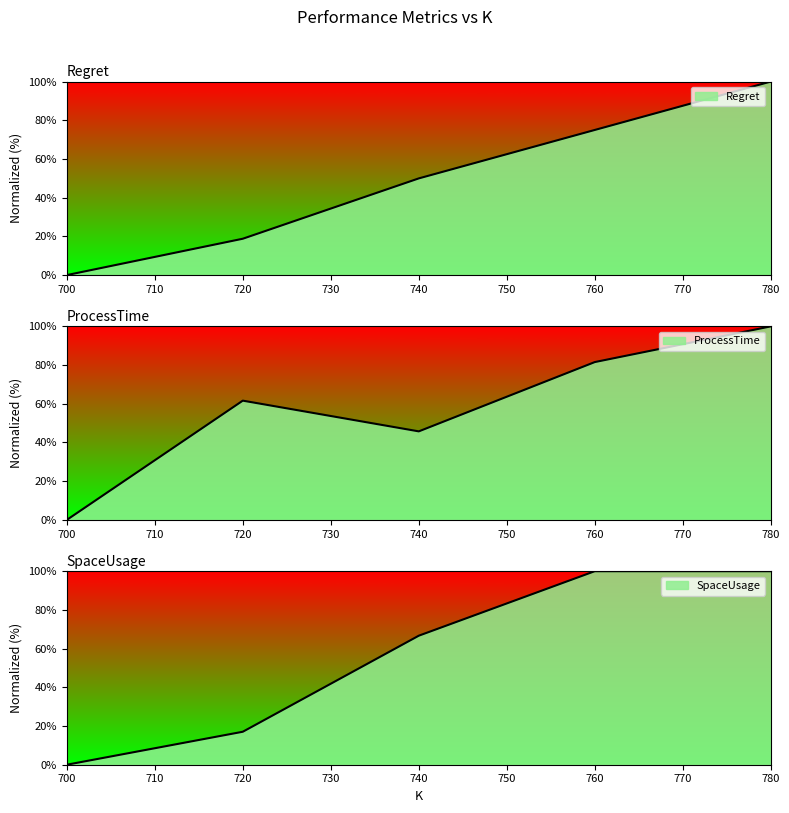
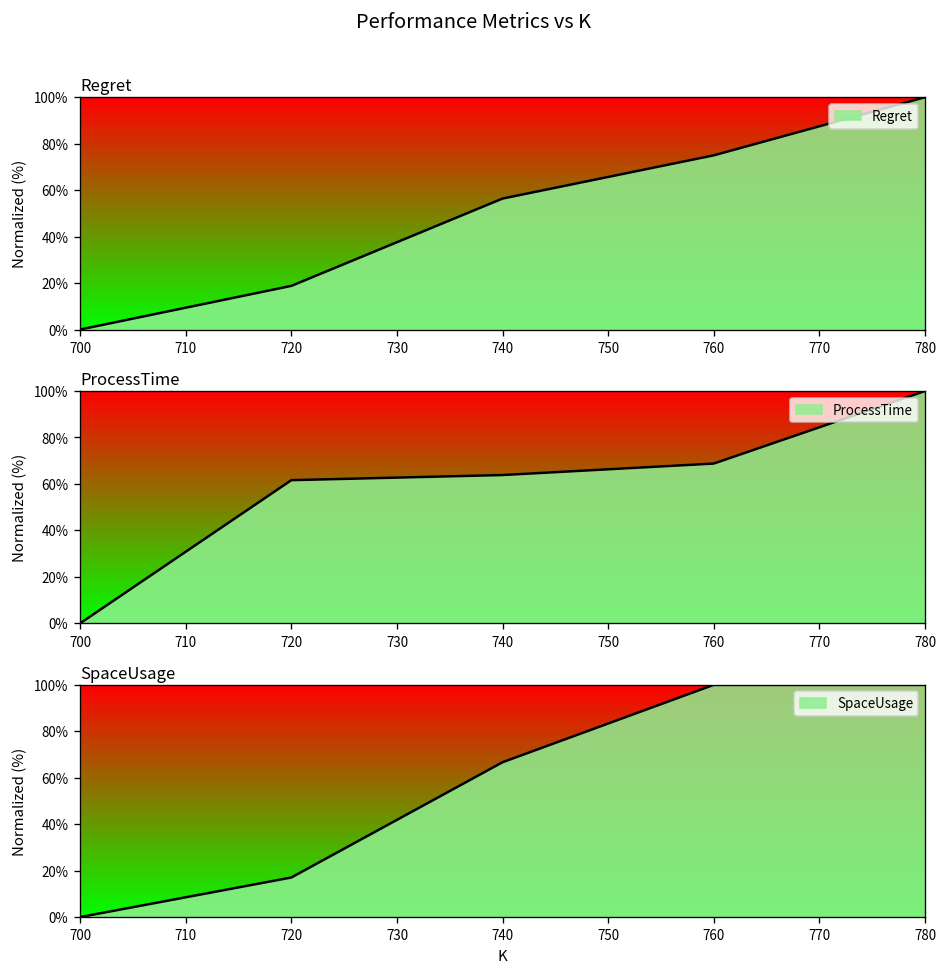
  {
    "Regret": {
      "700": "0%",
      "720": "19%",
-     "740": "50%",
+     "740": "56%",
      "760": "75%",
      "780": "100%"
    },
    "ProcessTime": {
      "700": "0%",
      "720": "62%",
-     "740": "46%",
-     "760": "82%",
+     "740": "64%",
+     "760": "69%",
      "780": "100%"
    },
    "SpaceUsage": {
      "700": "0%",
      "720": "17%",
      "740": "67%",
      "760": "100%",
      "780": "100%"
    }
  }
